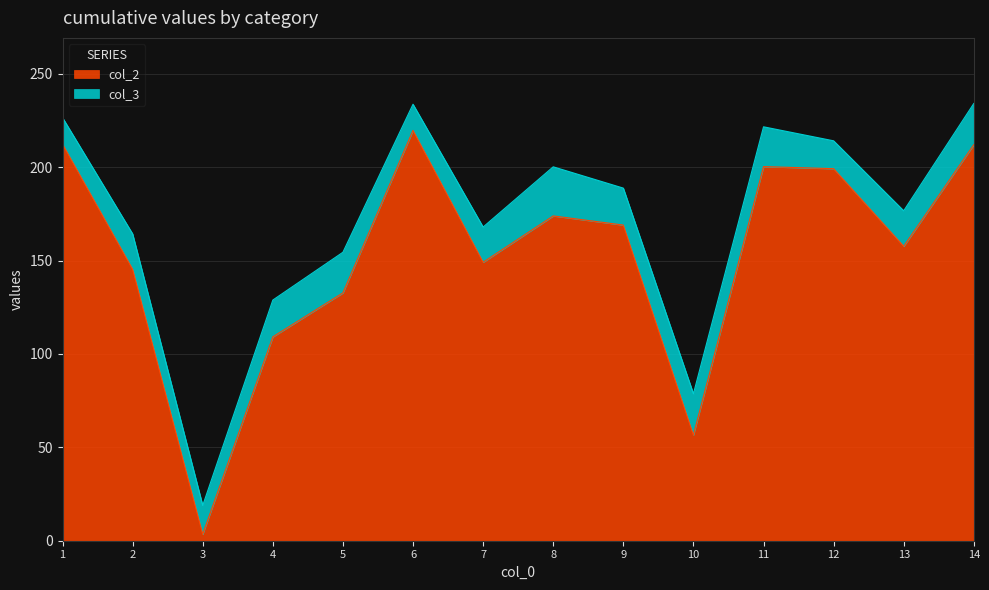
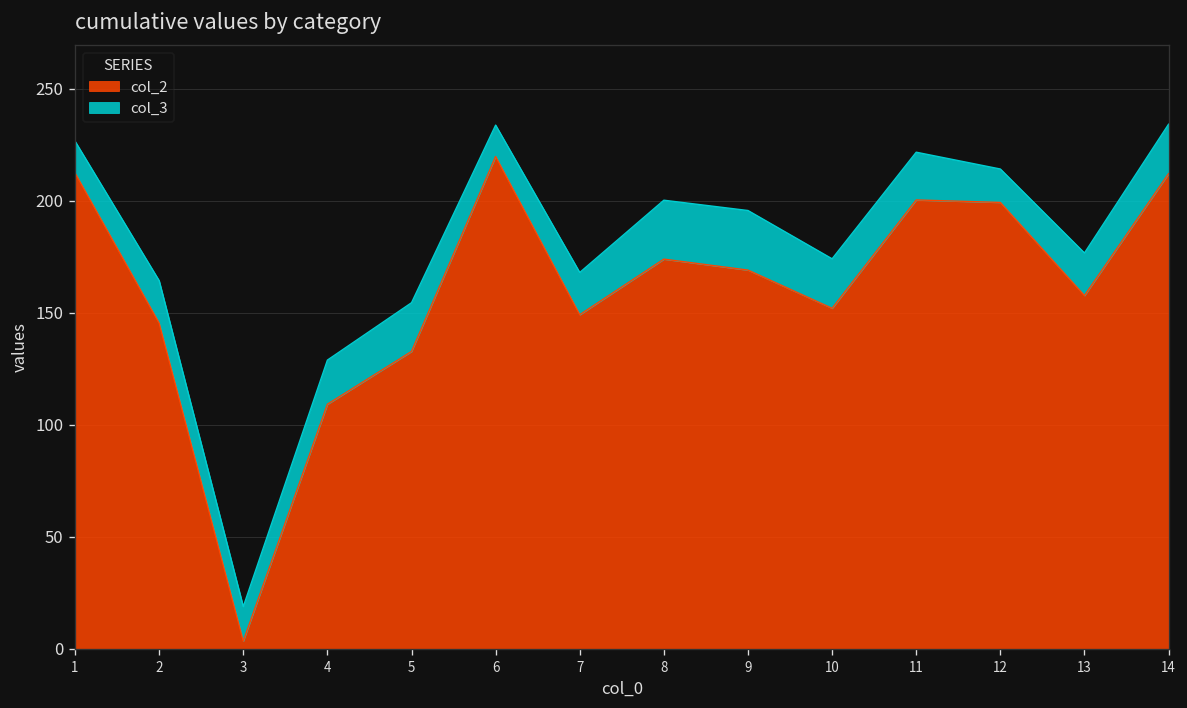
  {
    "col_2": {
      "1": 212,
      "2": 145,
      "3": 4,
      "4": 109,
      "5": 133,
      "6": 220,
      "7": 149,
      "8": 174,
      "9": 169,
-     "10": 57,
+     "10": 152,
      "11": 200,
      "12": 199,
      "13": 158,
      "14": 212
    },
    "col_3": {
      "1": 14,
      "2": 19,
      "3": 15,
      "4": 20,
      "5": 22,
      "6": 14,
      "7": 19,
      "8": 26,
-     "9": 20,
+     "9": 27,
      "10": 22,
      "11": 21,
      "12": 15,
      "13": 19,
      "14": 22
    }
  }
